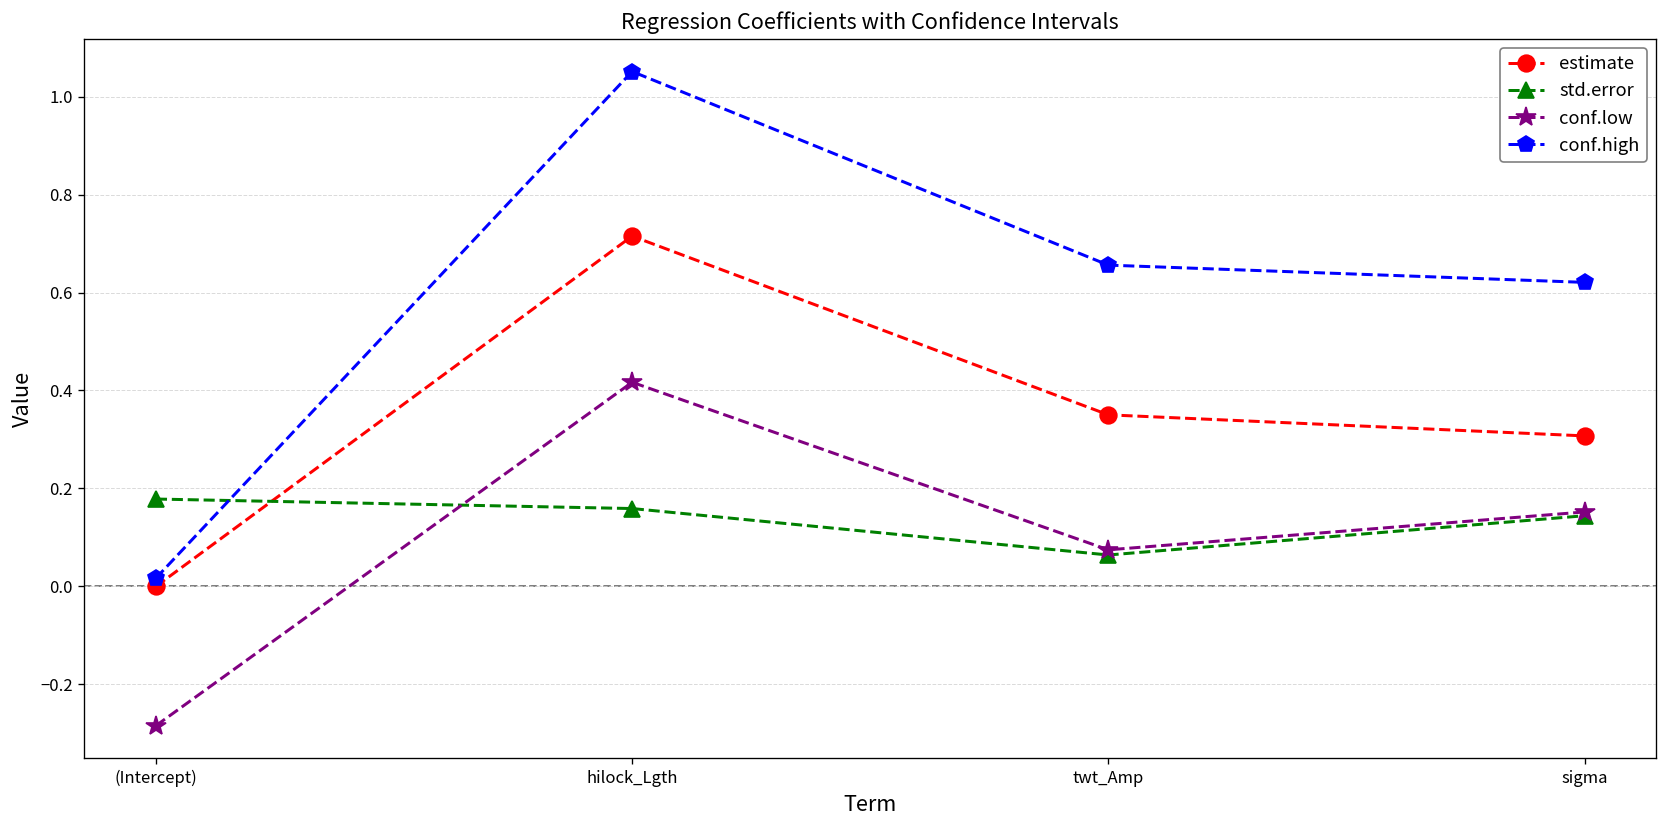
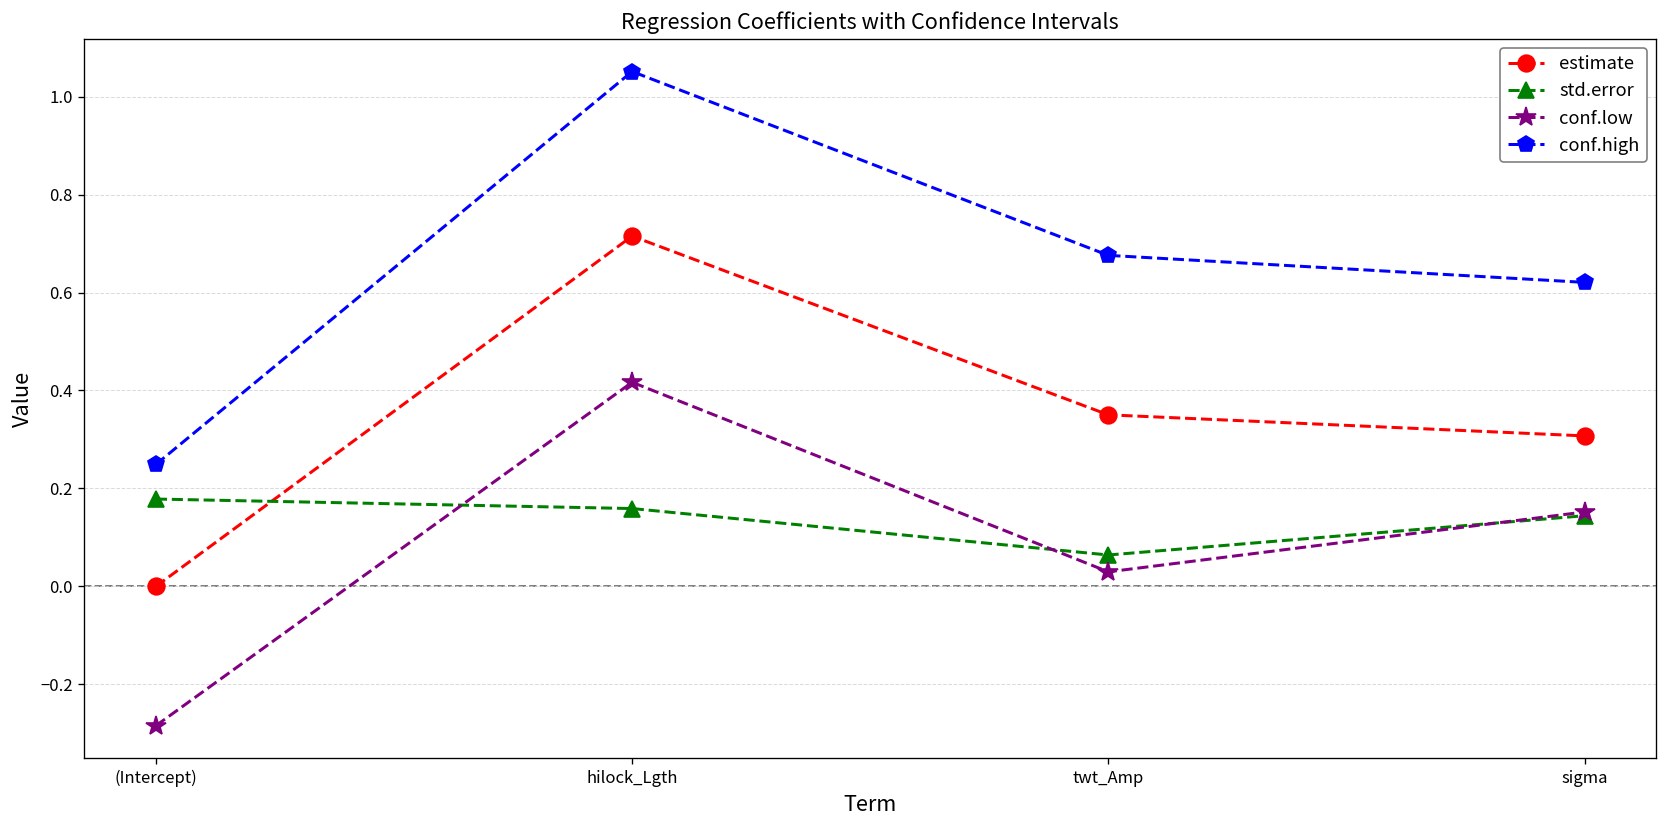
  {
    "estimate": {
      "(Intercept)": 0.00,
      "hilock_Lgth": 0.72,
      "twt_Amp": 0.35,
      "sigma": 0.31
    },
    "std.error": {
      "(Intercept)": 0.18,
      "hilock_Lgth": 0.16,
      "twt_Amp": 0.06,
      "sigma": 0.14
    },
    "conf.low": {
      "(Intercept)": -0.28,
      "hilock_Lgth": 0.42,
-     "twt_Amp": 0.07,
+     "twt_Amp": 0.03,
      "sigma": 0.15
    },
    "conf.high": {
-     "(Intercept)": 0.02,
+     "(Intercept)": 0.25,
      "hilock_Lgth": 1.05,
-     "twt_Amp": 0.66,
+     "twt_Amp": 0.68,
      "sigma": 0.62
    }
  }
